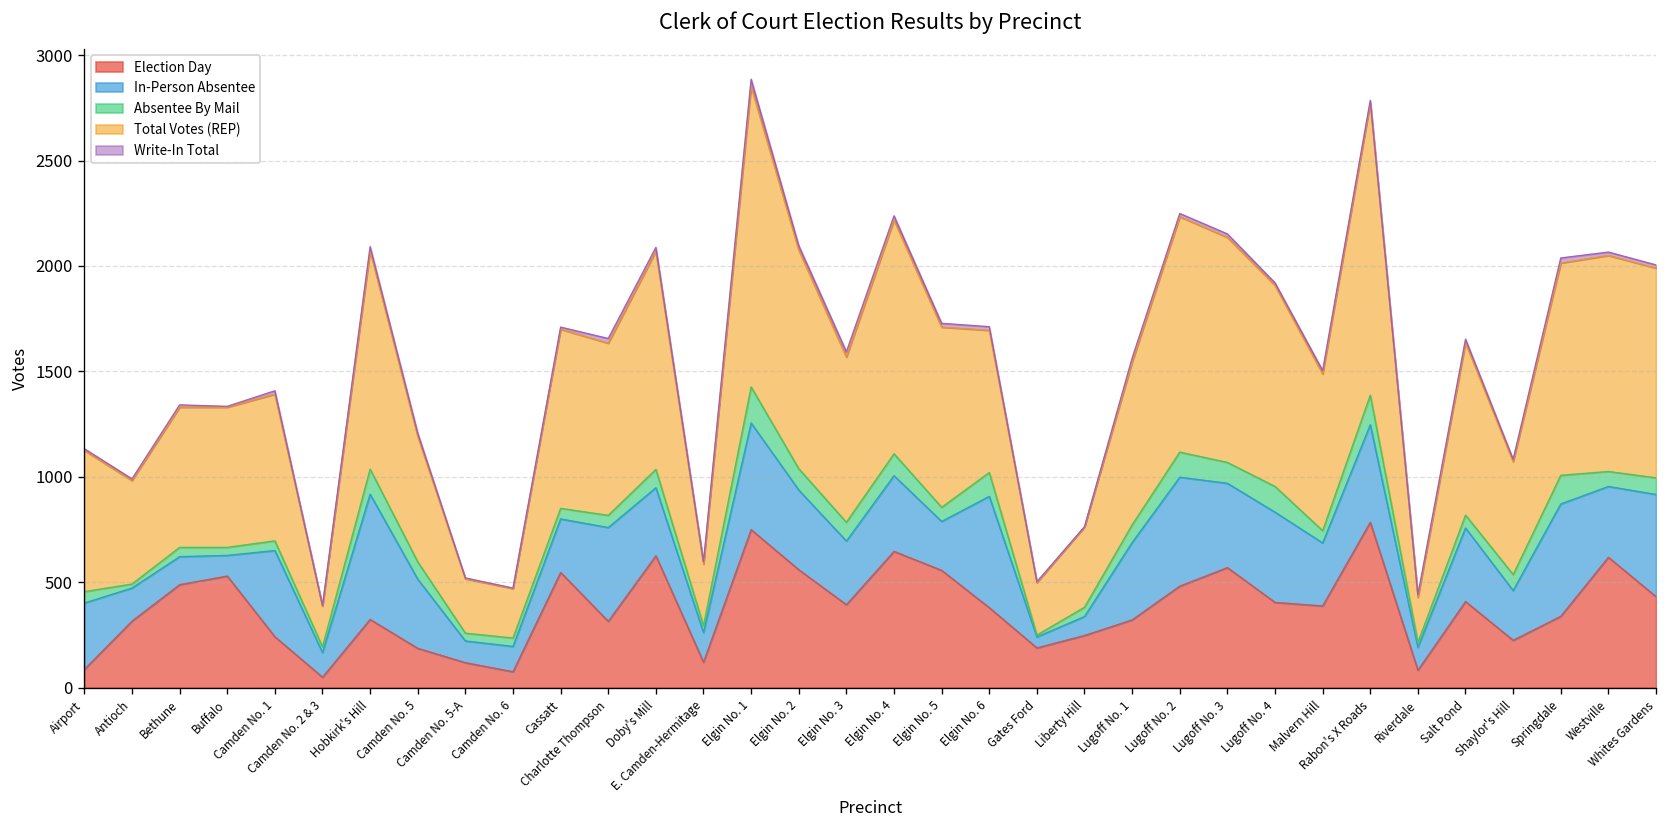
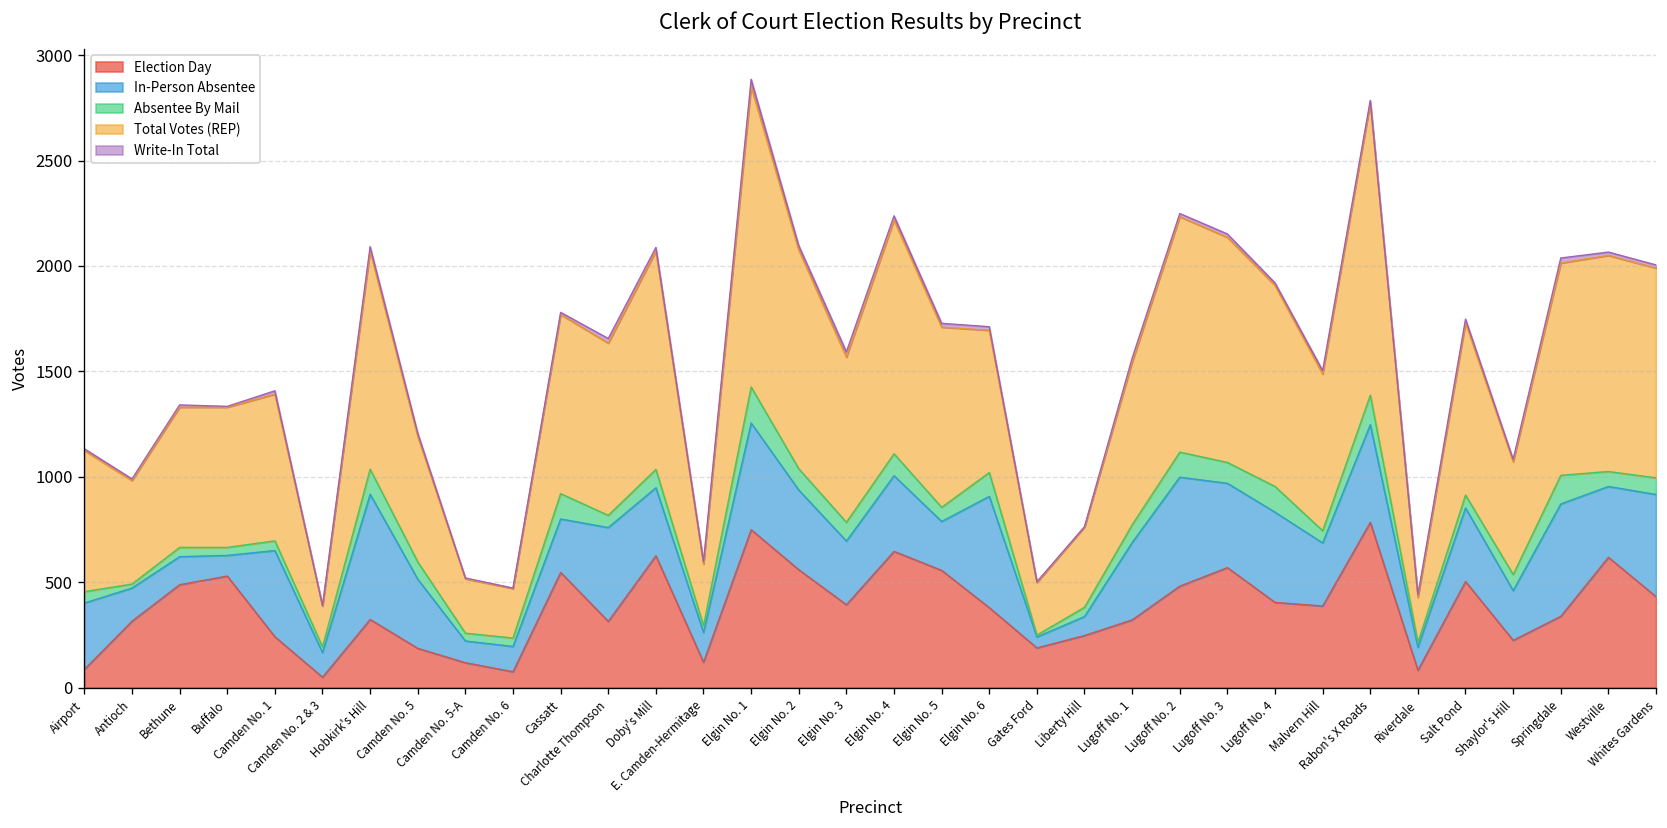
  {
    "Election Day": {
      "Airport": 90,
      "Antioch": 320,
      "Bethune": 490,
      "Buffalo": 530,
      "Camden No. 1": 240,
      "Camden No. 2 & 3": 50,
      "Hobkirk's Hill": 320,
      "Camden No. 5": 190,
      "Camden No. 5-A": 120,
      "Camden No. 6": 80,
      "Cassatt": 550,
      "Charlotte Thompson": 310,
      "Doby's Mill": 630,
      "E. Camden-Hermitage": 120,
      "Elgin No. 1": 750,
      "Elgin No. 2": 560,
      "Elgin No. 3": 390,
      "Elgin No. 4": 650,
      "Elgin No. 5": 560,
      "Elgin No. 6": 380,
      "Gates Ford": 190,
      "Liberty Hill": 250,
      "Lugoff No. 1": 320,
      "Lugoff No. 2": 480,
      "Lugoff No. 3": 570,
      "Lugoff No. 4": 400,
      "Malvern Hill": 390,
      "Rabon's X Roads": 780,
      "Riverdale": 80,
-     "Salt Pond": 410,
+     "Salt Pond": 500,
      "Shaylor's Hill": 220,
      "Springdale": 340,
      "Westville": 620,
      "Whites Gardens": 430
    },
    "In-Person Absentee": {
      "Airport": 320,
      "Antioch": 160,
      "Bethune": 130,
      "Buffalo": 100,
      "Camden No. 1": 410,
      "Camden No. 2 & 3": 120,
      "Hobkirk's Hill": 590,
      "Camden No. 5": 330,
      "Camden No. 5-A": 100,
      "Camden No. 6": 120,
      "Cassatt": 250,
      "Charlotte Thompson": 450,
      "Doby's Mill": 320,
      "E. Camden-Hermitage": 140,
      "Elgin No. 1": 510,
      "Elgin No. 2": 380,
      "Elgin No. 3": 300,
      "Elgin No. 4": 360,
      "Elgin No. 5": 230,
      "Elgin No. 6": 530,
      "Liberty Hill": 90,
      "Lugoff No. 1": 370,
      "Lugoff No. 2": 520,
      "Lugoff No. 3": 400,
      "Lugoff No. 4": 430,
      "Malvern Hill": 300,
      "Rabon's X Roads": 460,
      "Riverdale": 110,
      "Salt Pond": 350,
      "Shaylor's Hill": 240,
      "Springdale": 530,
      "Westville": 340,
      "Whites Gardens": 490
    },
    "Absentee By Mail": {
      "Airport": 50,
      "Antioch": 20,
      "Bethune": 40,
      "Buffalo": 40,
      "Camden No. 1": 50,
      "Camden No. 2 & 3": 30,
      "Hobkirk's Hill": 120,
      "Camden No. 5": 80,
      "Camden No. 5-A": 40,
      "Camden No. 6": 40,
-     "Cassatt": 50,
+     "Cassatt": 120,
      "Charlotte Thompson": 60,
      "Doby's Mill": 90,
      "E. Camden-Hermitage": 30,
      "Elgin No. 1": 170,
      "Elgin No. 2": 100,
      "Elgin No. 3": 90,
      "Elgin No. 4": 100,
      "Elgin No. 5": 70,
      "Elgin No. 6": 110,
      "Liberty Hill": 40,
      "Lugoff No. 1": 80,
      "Lugoff No. 2": 120,
      "Lugoff No. 3": 100,
      "Lugoff No. 4": 120,
      "Malvern Hill": 60,
      "Rabon's X Roads": 140,
      "Riverdale": 20,
      "Salt Pond": 60,
      "Shaylor's Hill": 80,
      "Springdale": 140,
      "Westville": 70,
      "Whites Gardens": 80
    },
    "Total Votes (REP)": {
      "Camden No. 1": 700,
      "Hobkirk's Hill": 1040,
      "Camden No. 5": 600,
      "Charlotte Thompson": 820,
      "Doby's Mill": 1040,
      "Elgin No. 1": 1430,
      "Elgin No. 2": 1040,
      "Elgin No. 3": 780,
      "Elgin No. 4": 1110,
      "Elgin No. 5": 860,
      "Elgin No. 6": 680,
      "Lugoff No. 1": 770,
      "Lugoff No. 2": 1120,
      "Lugoff No. 3": 1070,
      "Malvern Hill": 740,
      "Salt Pond": 820,
      "Springdale": 1010,
      "Westville": 1030,
      "Whites Gardens": 1000
    },
    "Write-In Total": {
      "Camden No. 1": 20,
      "Hobkirk's Hill": 20,
      "Camden No. 5": 20,
      "Charlotte Thompson": 20,
      "Doby's Mill": 20,
      "Elgin No. 1": 30,
      "Elgin No. 2": 20,
      "Elgin No. 3": 30,
      "Elgin No. 4": 20,
      "Elgin No. 5": 20,
      "Elgin No. 6": 20,
      "Lugoff No. 1": 20,
      "Lugoff No. 2": 20,
      "Lugoff No. 3": 20,
      "Malvern Hill": 20,
      "Salt Pond": 20,
      "Springdale": 20,
      "Westville": 20,
      "Whites Gardens": 20
    }
  }
